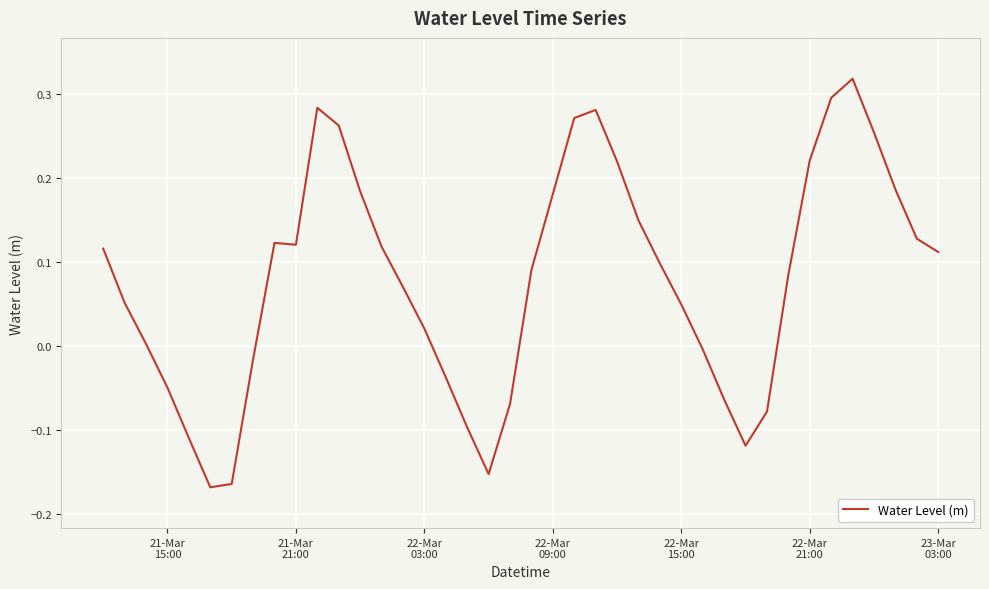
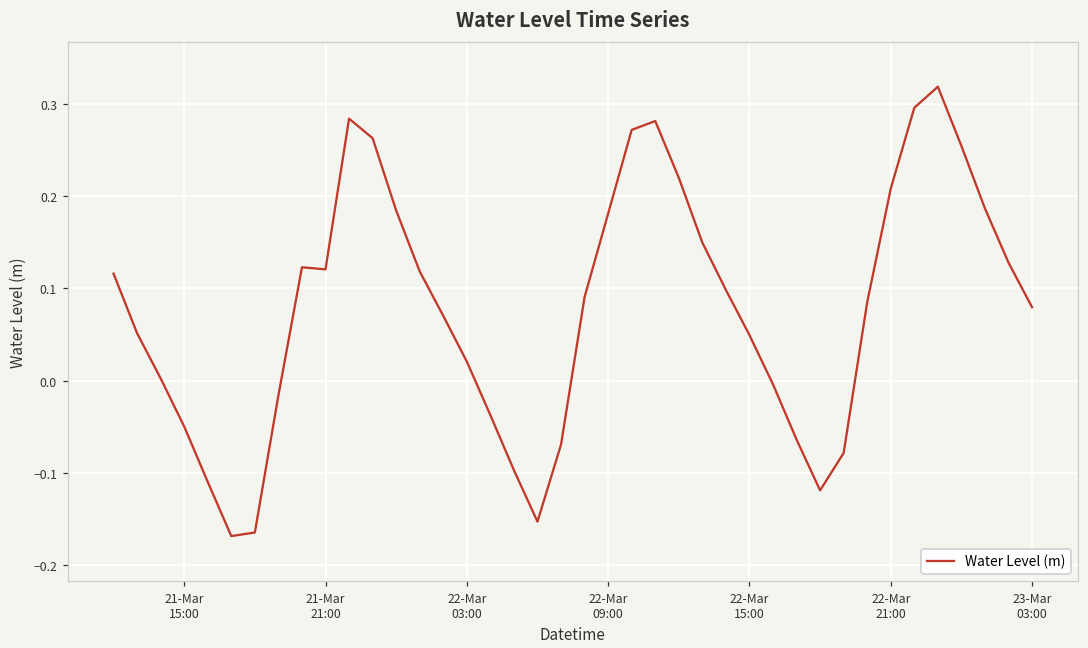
  {
    "21-Mar 15:00": -0.05,
    "21-Mar 21:00": 0.12,
    "22-Mar 03:00": 0.02,
    "22-Mar 09:00": 0.18,
    "22-Mar 15:00": 0.05,
-   "22-Mar 21:00": 0.22,
-   "23-Mar 03:00": 0.11
+   "22-Mar 21:00": 0.21,
+   "23-Mar 03:00": 0.08
  }
